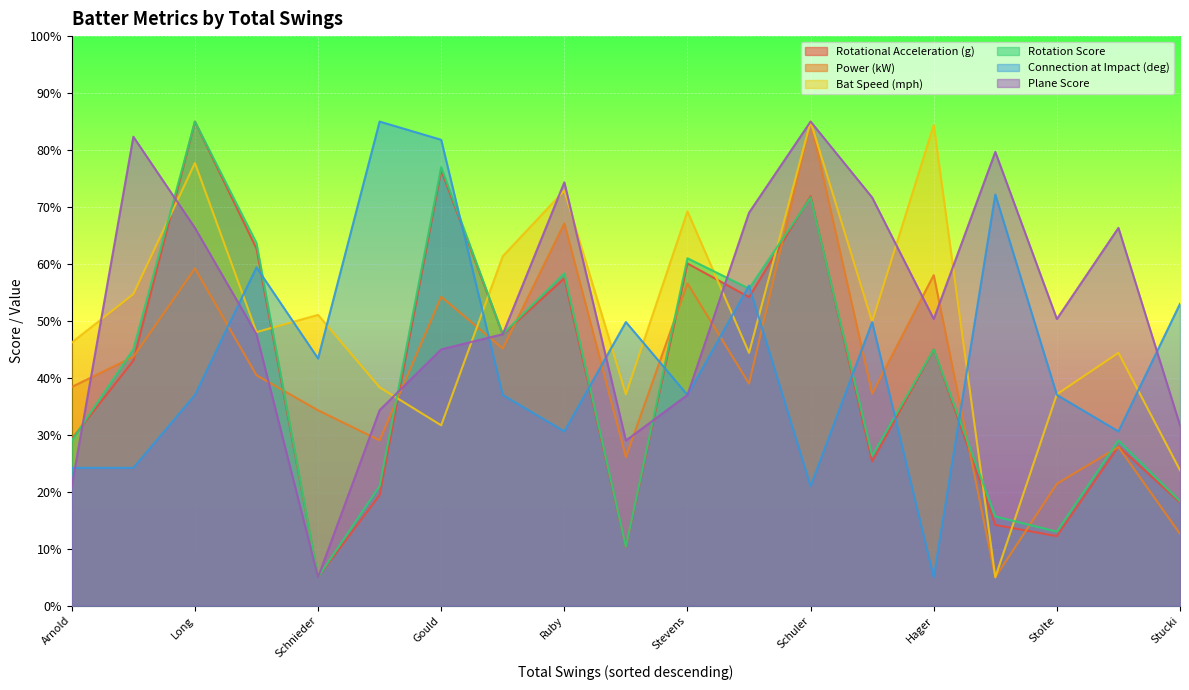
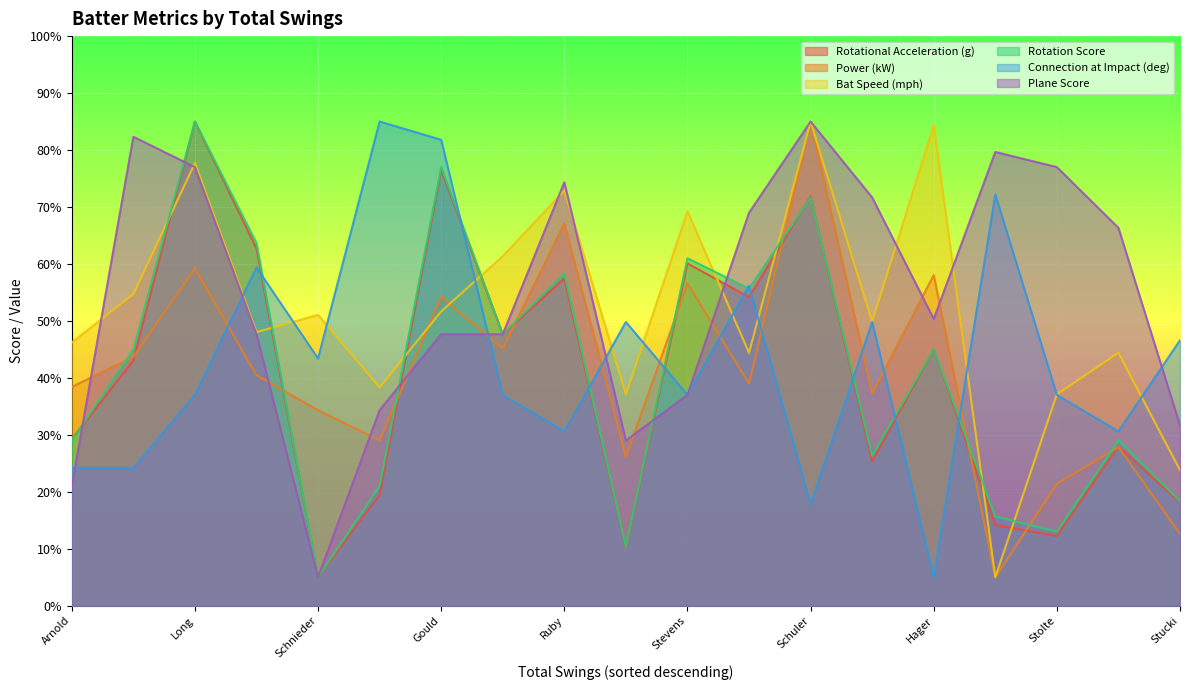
  {
    "Bat Speed (mph)": {
      "Arnold": "46%",
      "Long": "78%",
      "Schnieder": "51%",
-     "Gould": "32%",
+     "Gould": "52%",
      "Ruby": "73%",
      "Stevens": "69%",
      "Hager": "84%",
      "Stucki": "24%"
    },
    "Rotation Score": {
      "Gould": "77%",
      "Ruby": "58%",
      "Stevens": "61%",
      "Stolte": "13%"
    },
    "Connection at Impact (deg)": {
      "Arnold": "24%",
      "Long": "37%",
      "Schnieder": "43%",
      "Gould": "82%",
      "Ruby": "31%",
-     "Schuler": "21%",
+     "Schuler": "18%",
      "Hager": "5%",
-     "Stucki": "53%"
+     "Stucki": "47%"
    },
    "Plane Score": {
      "Arnold": "21%",
-     "Long": "66%",
-     "Gould": "45%",
+     "Long": "77%",
+     "Gould": "48%",
      "Ruby": "74%",
      "Hager": "50%",
-     "Stolte": "50%",
+     "Stolte": "77%",
      "Stucki": "32%"
    }
  }
